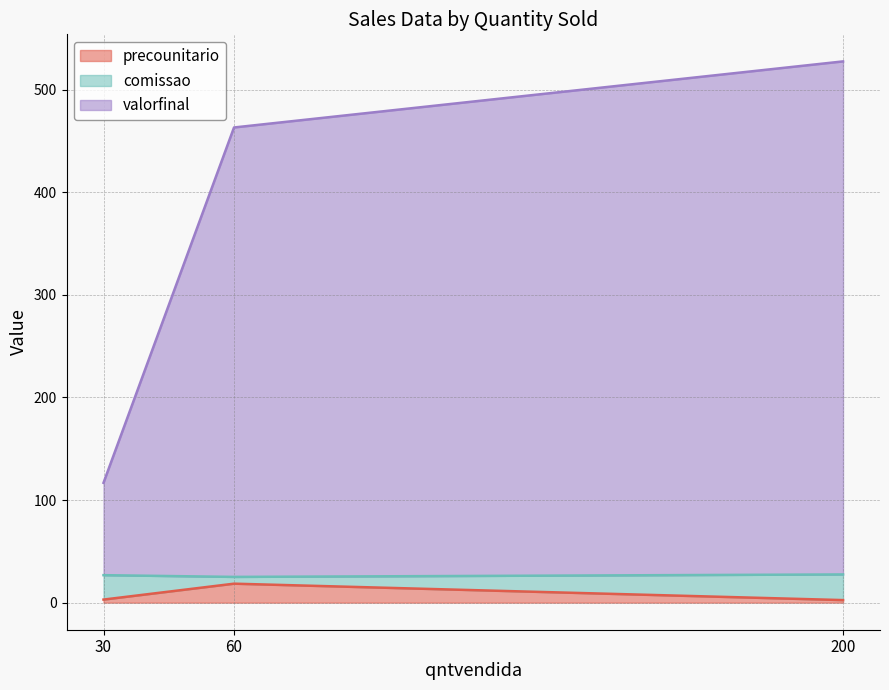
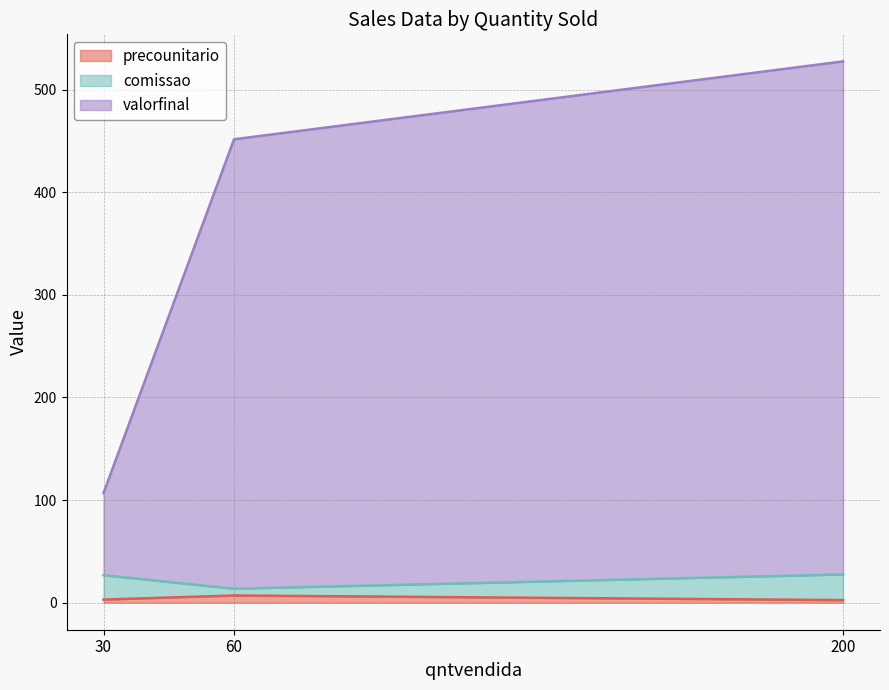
  {
    "precounitario": {
      "30": 3,
-     "60": 19,
+     "60": 7,
      "200": 3
    },
    "comissao": {
      "30": 24,
      "60": 7,
      "200": 25
    },
    "valorfinal": {
-     "30": 90,
+     "30": 80,
      "60": 438,
      "200": 500
    }
  }
